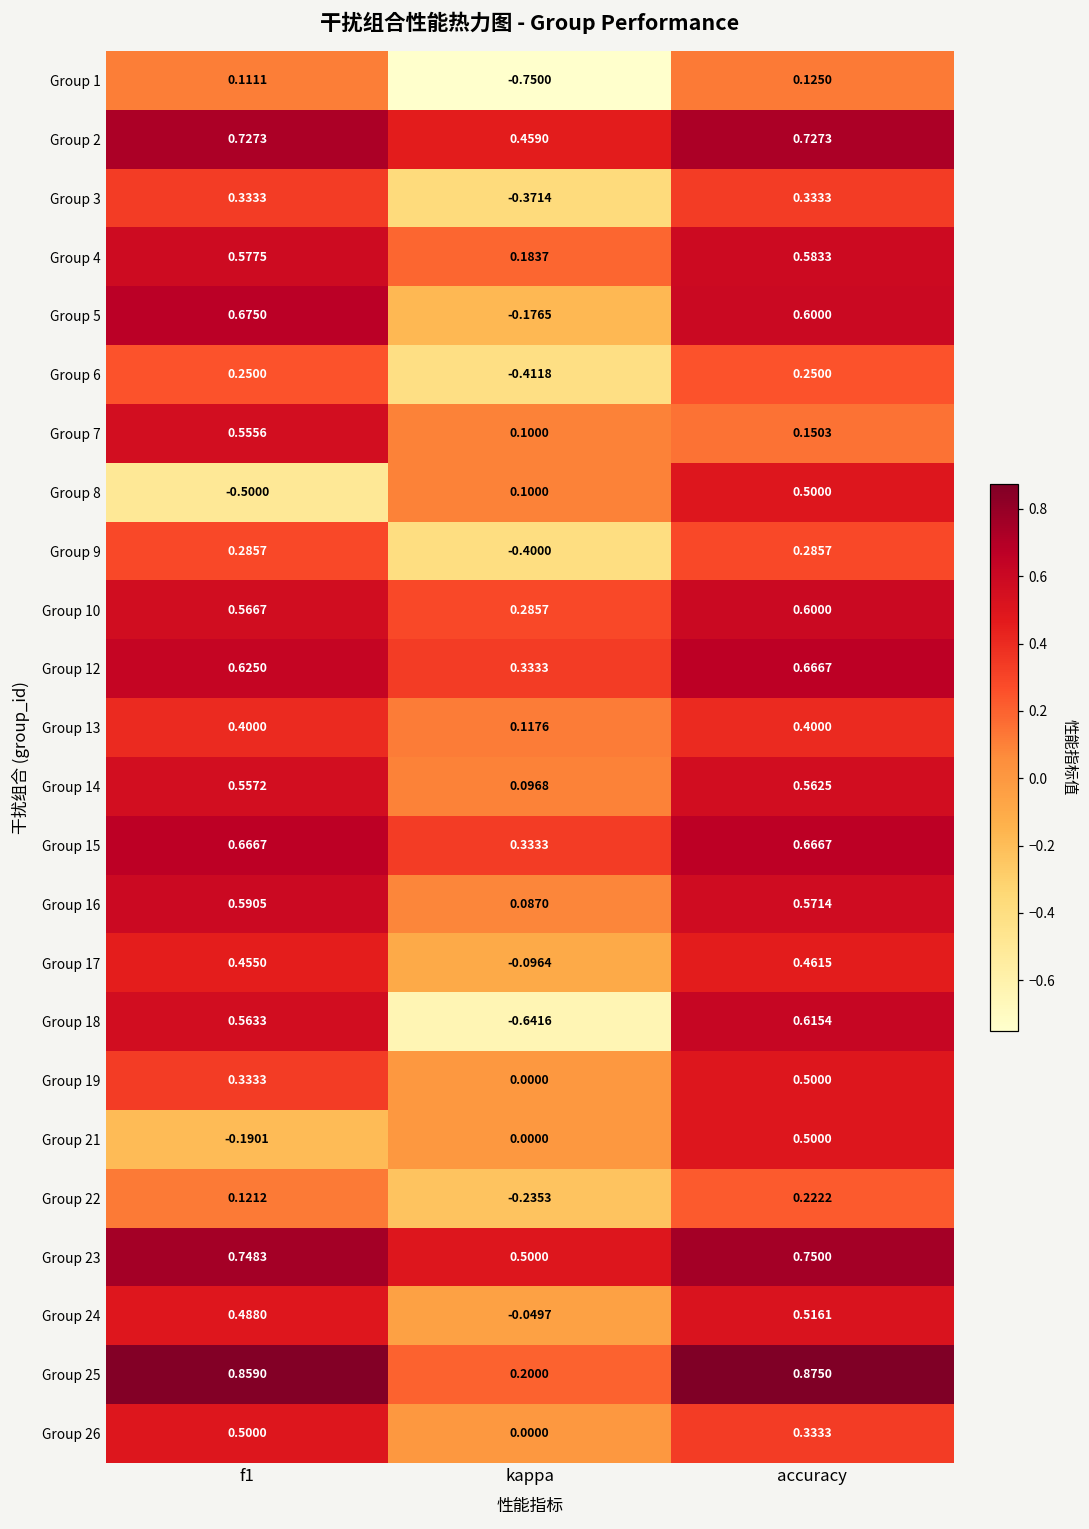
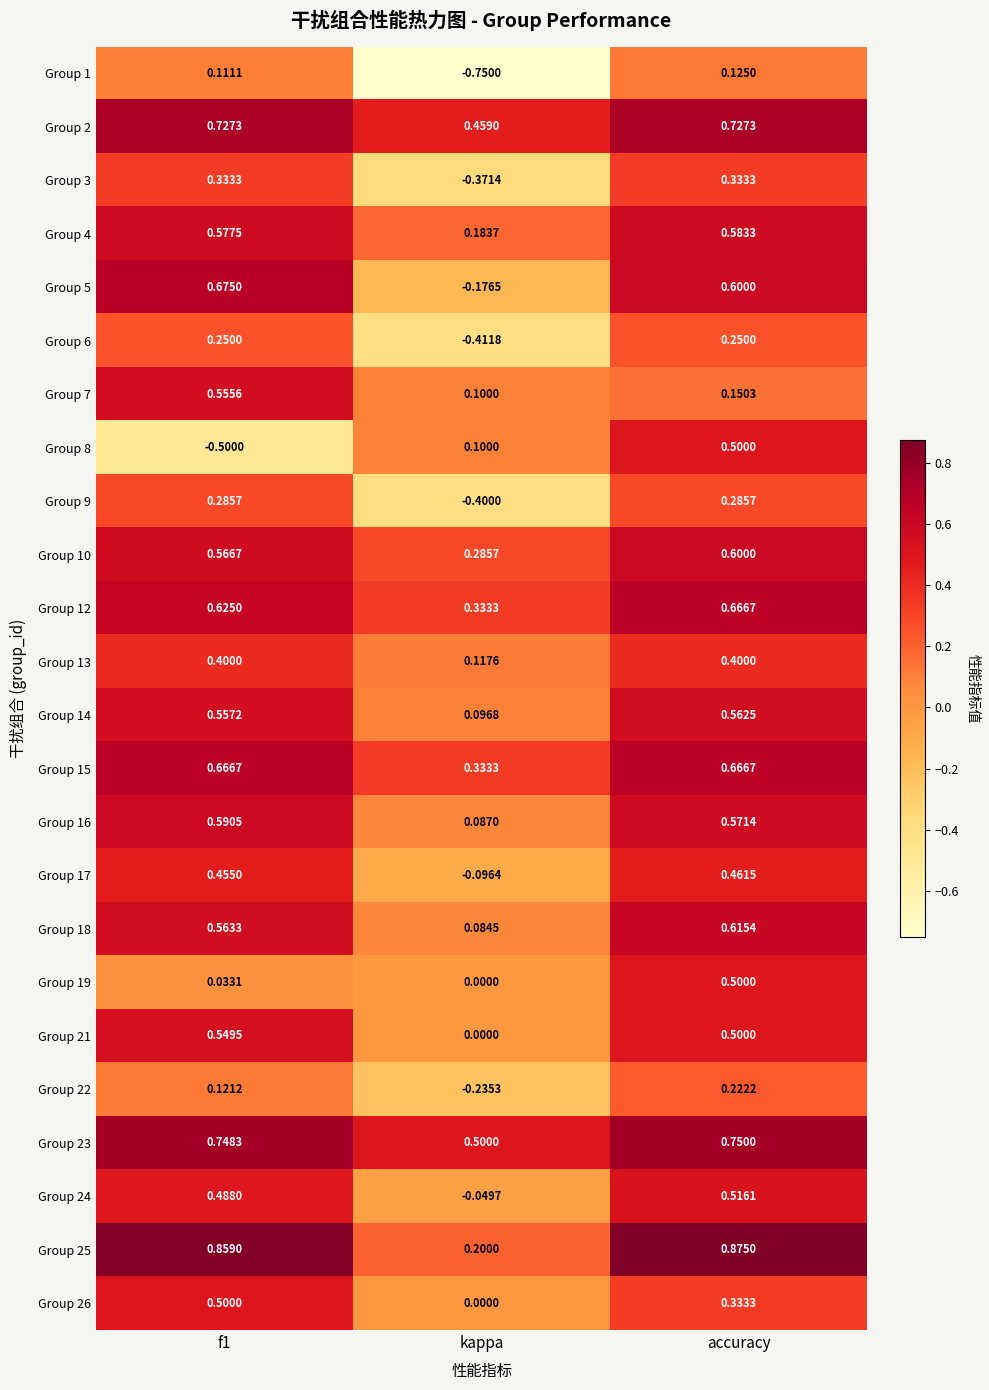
  {
    "Group 1": {
      "f1": 0.1111,
      "kappa": -0.7500,
      "accuracy": 0.1250
    },
    "Group 2": {
      "f1": 0.7273,
      "kappa": 0.4590,
      "accuracy": 0.7273
    },
    "Group 3": {
      "f1": 0.3333,
      "kappa": -0.3714,
      "accuracy": 0.3333
    },
    "Group 4": {
      "f1": 0.5775,
      "kappa": 0.1837,
      "accuracy": 0.5833
    },
    "Group 5": {
      "f1": 0.6750,
      "kappa": -0.1765,
      "accuracy": 0.6000
    },
    "Group 6": {
      "f1": 0.2500,
      "kappa": -0.4118,
      "accuracy": 0.2500
    },
    "Group 7": {
      "f1": 0.5556,
      "kappa": 0.1000,
      "accuracy": 0.1503
    },
    "Group 8": {
      "f1": -0.5000,
      "kappa": 0.1000,
      "accuracy": 0.5000
    },
    "Group 9": {
      "f1": 0.2857,
      "kappa": -0.4000,
      "accuracy": 0.2857
    },
    "Group 10": {
      "f1": 0.5667,
      "kappa": 0.2857,
      "accuracy": 0.6000
    },
    "Group 12": {
      "f1": 0.6250,
      "kappa": 0.3333,
      "accuracy": 0.6667
    },
    "Group 13": {
      "f1": 0.4000,
      "kappa": 0.1176,
      "accuracy": 0.4000
    },
    "Group 14": {
      "f1": 0.5572,
      "kappa": 0.0968,
      "accuracy": 0.5625
    },
    "Group 15": {
      "f1": 0.6667,
      "kappa": 0.3333,
      "accuracy": 0.6667
    },
    "Group 16": {
      "f1": 0.5905,
      "kappa": 0.0870,
      "accuracy": 0.5714
    },
    "Group 17": {
      "f1": 0.4550,
      "kappa": -0.0964,
      "accuracy": 0.4615
    },
    "Group 18": {
      "f1": 0.5633,
-     "kappa": -0.6416,
+     "kappa": 0.0845,
      "accuracy": 0.6154
    },
    "Group 19": {
-     "f1": 0.3333,
+     "f1": 0.0331,
      "kappa": 0.0000,
      "accuracy": 0.5000
    },
    "Group 21": {
-     "f1": -0.1901,
+     "f1": 0.5495,
      "kappa": 0.0000,
      "accuracy": 0.5000
    },
    "Group 22": {
      "f1": 0.1212,
      "kappa": -0.2353,
      "accuracy": 0.2222
    },
    "Group 23": {
      "f1": 0.7483,
      "kappa": 0.5000,
      "accuracy": 0.7500
    },
    "Group 24": {
      "f1": 0.4880,
      "kappa": -0.0497,
      "accuracy": 0.5161
    },
    "Group 25": {
      "f1": 0.8590,
      "kappa": 0.2000,
      "accuracy": 0.8750
    },
    "Group 26": {
      "f1": 0.5000,
      "kappa": 0.0000,
      "accuracy": 0.3333
    }
  }
